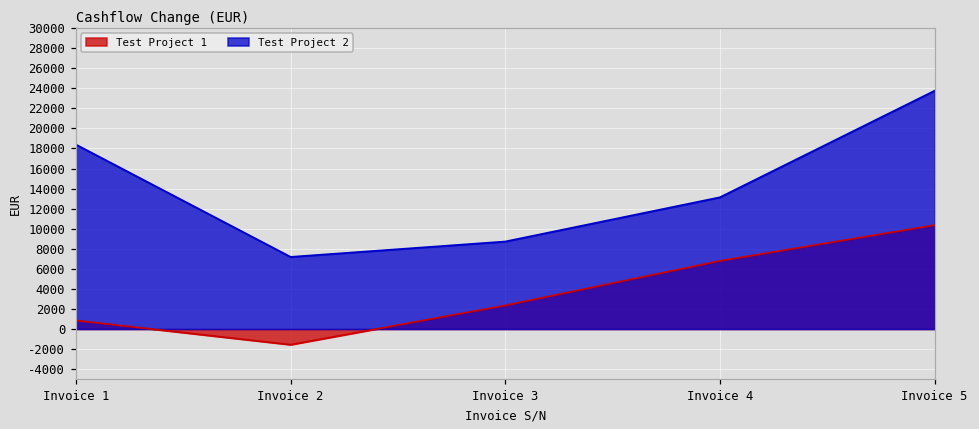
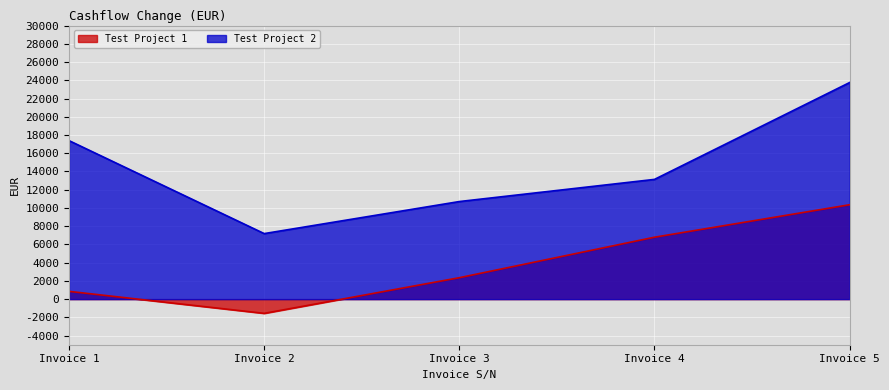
  {
    "Test Project 2": {
-     "Invoice 1": 18000,
+     "Invoice 1": 17000,
      "Invoice 2": 7000,
-     "Invoice 3": 9000,
+     "Invoice 3": 11000,
      "Invoice 4": 13000,
      "Invoice 5": 24000
    }
  }
